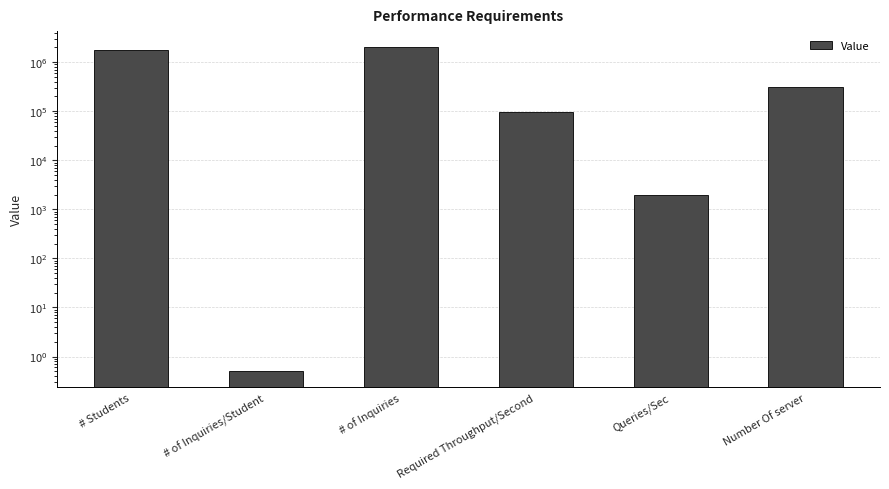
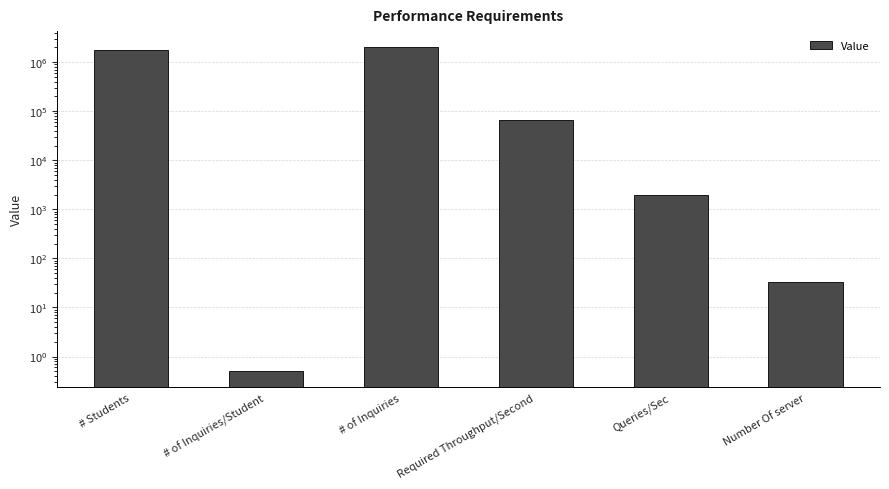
  {
    "# Students": 1800000,
    "# of Inquiries/Student": 0.5,
    "# of Inquiries": 2000000,
-   "Required Throughput/Second": 100000,
+   "Required Throughput/Second": 70000,
    "Queries/Sec": 2000,
-   "Number Of server": 300000
+   "Number Of server": 30
  }
